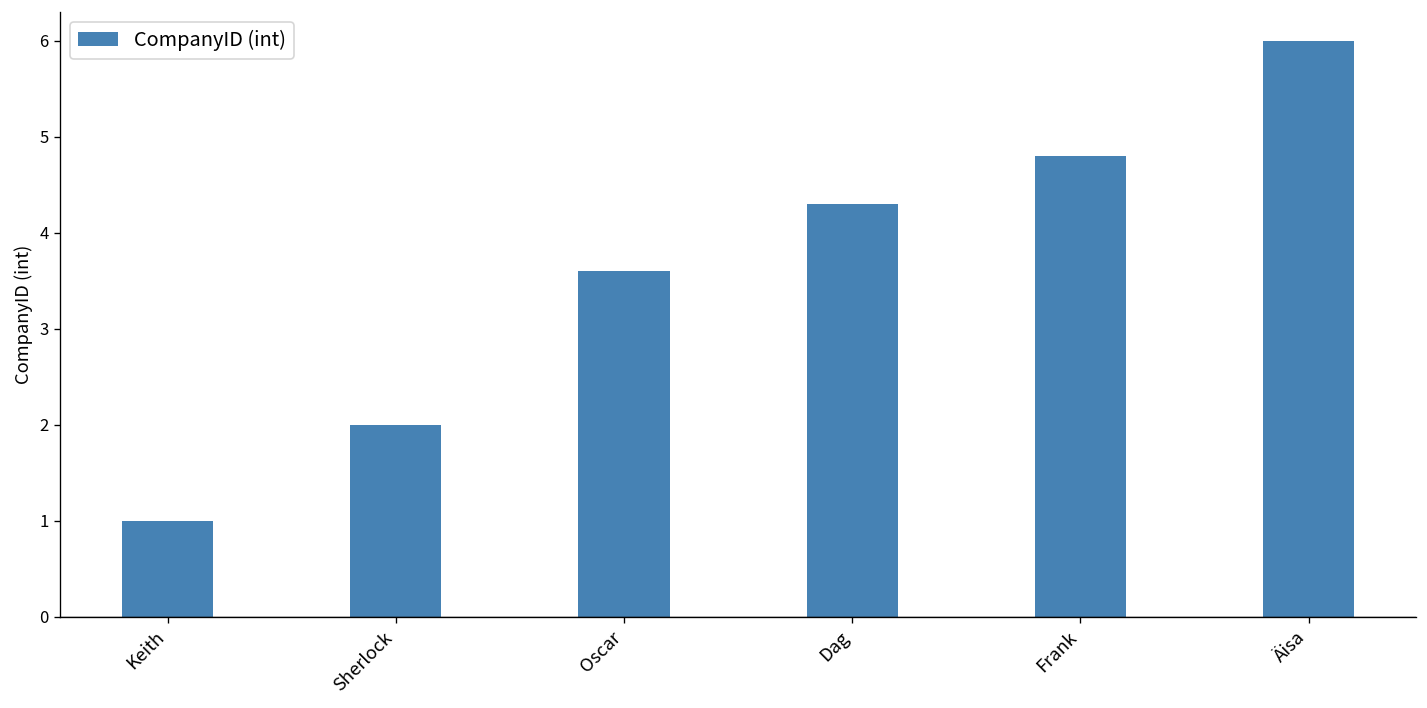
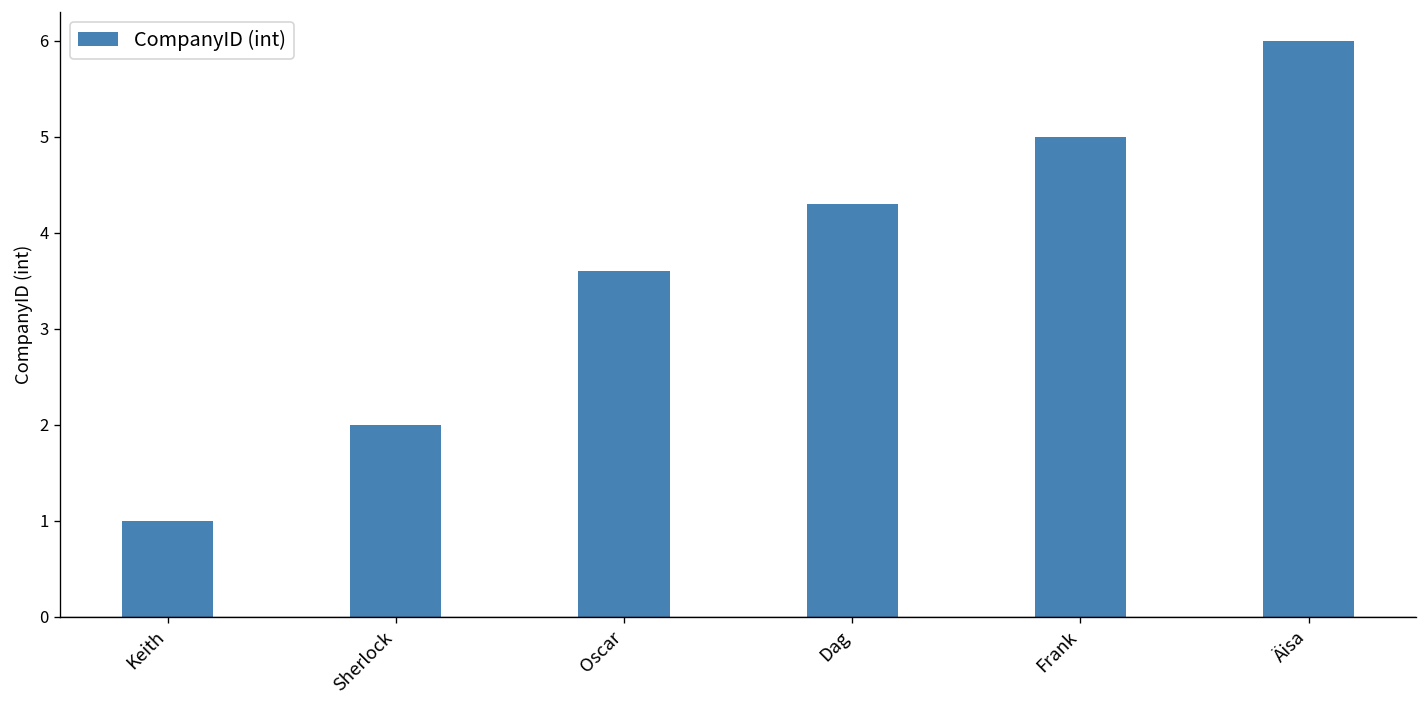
  {
    "Keith": 1.0,
    "Sherlock": 2.0,
    "Oscar": 3.6,
    "Dag": 4.3,
-   "Frank": 4.8,
+   "Frank": 5.0,
    "Äisa": 6.0
  }
